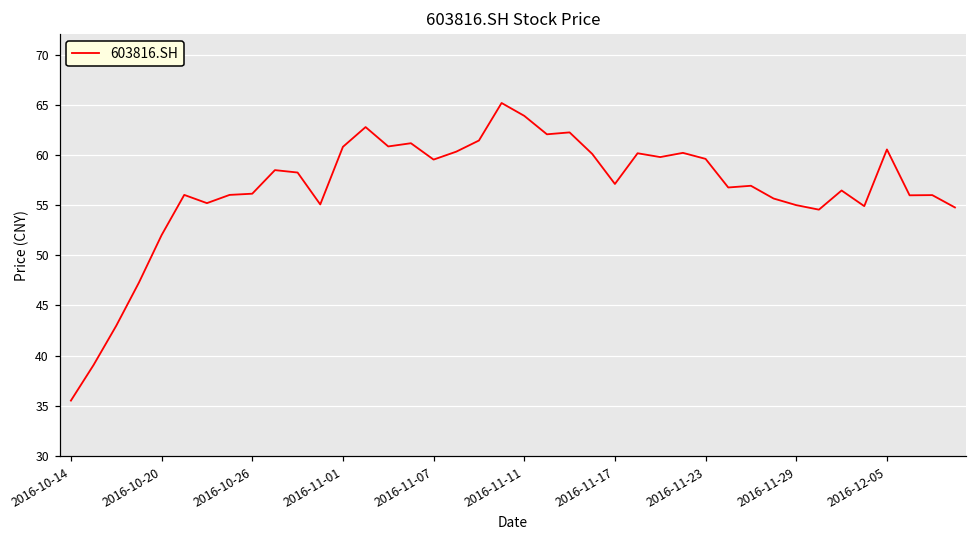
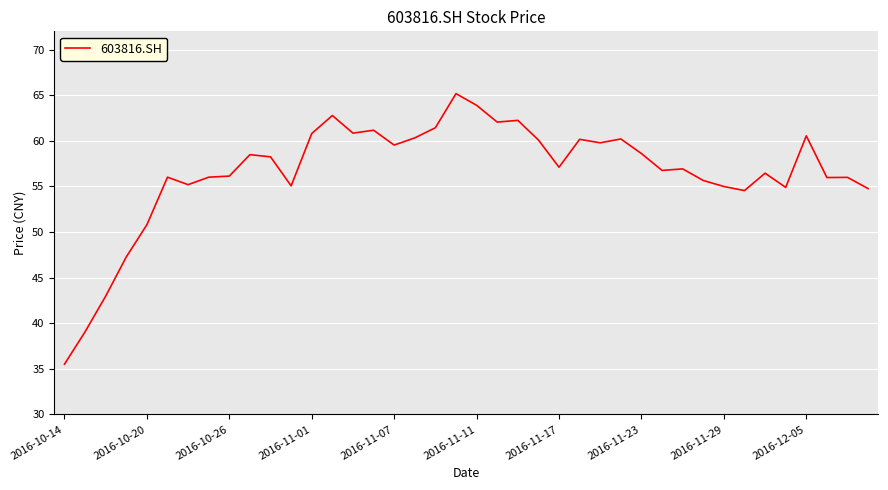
  {
    "2016-10-14": 36,
-   "2016-10-20": 52,
+   "2016-10-20": 51,
    "2016-10-26": 56,
    "2016-11-01": 61,
    "2016-11-07": 60,
    "2016-11-11": 64,
    "2016-11-17": 57,
-   "2016-11-23": 60,
+   "2016-11-23": 59,
    "2016-11-29": 55,
    "2016-12-05": 61
  }
